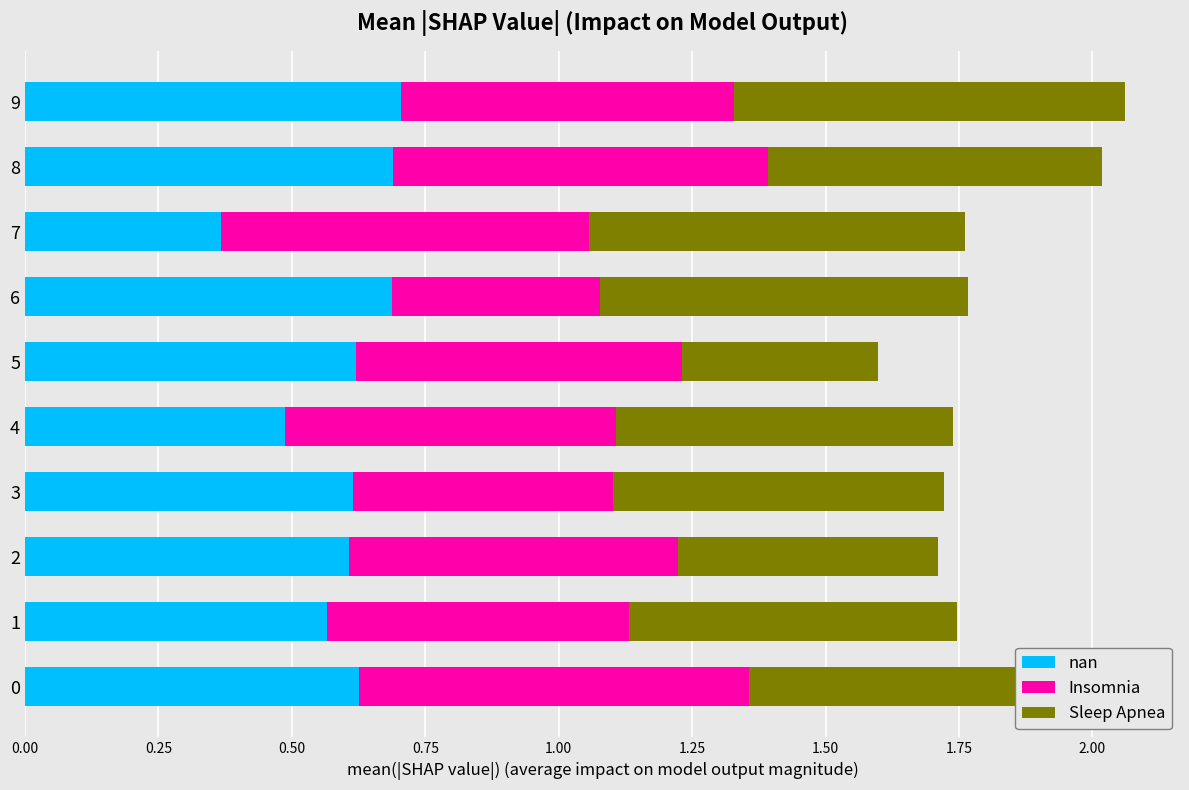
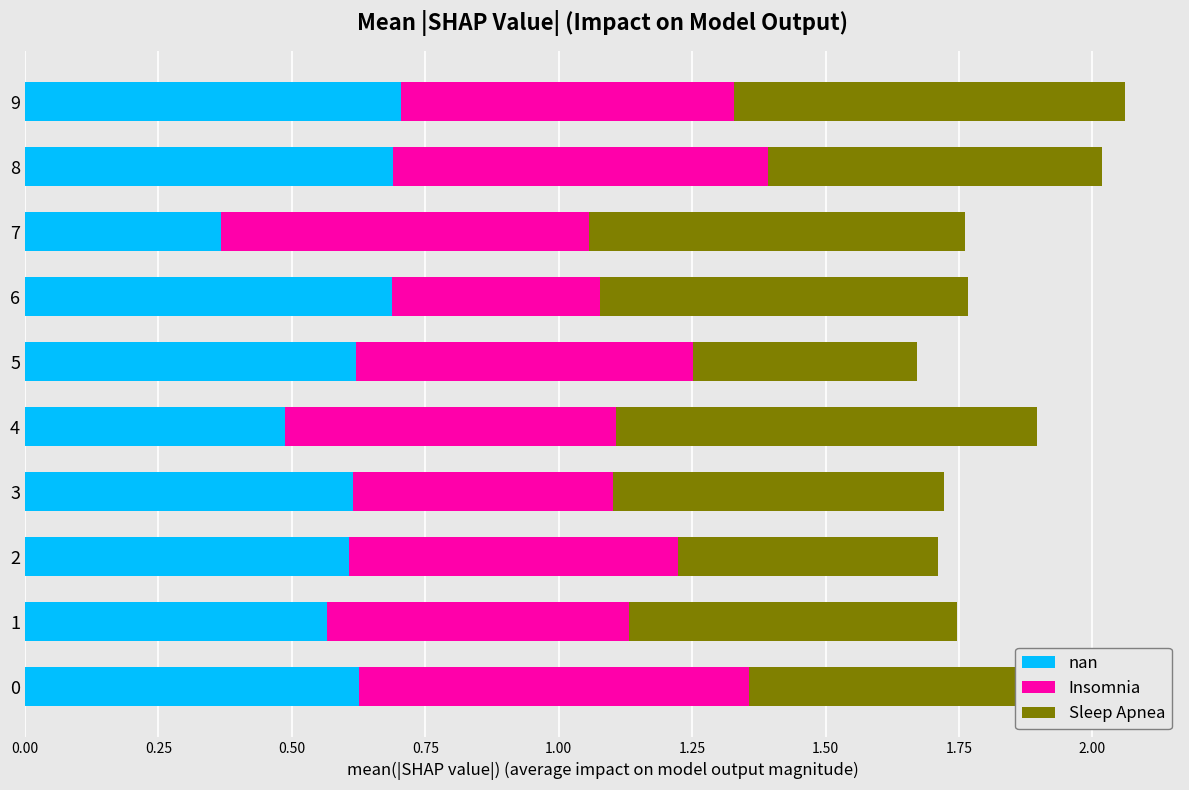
  {
    "nan": {
      "9": 0.70,
      "8": 0.69,
      "7": 0.37,
      "6": 0.69,
      "5": 0.62,
      "4": 0.49,
      "3": 0.62,
      "2": 0.61,
      "1": 0.57,
      "0": 0.63
    },
    "Insomnia": {
      "9": 0.63,
      "8": 0.70,
      "7": 0.69,
      "6": 0.39,
-     "5": 0.61,
+     "5": 0.63,
      "4": 0.62,
      "3": 0.49,
      "2": 0.62,
      "1": 0.57,
      "0": 0.73
    },
    "Sleep Apnea": {
      "9": 0.73,
      "8": 0.63,
      "7": 0.70,
      "6": 0.69,
-     "5": 0.37,
-     "4": 0.63,
+     "5": 0.42,
+     "4": 0.79,
      "3": 0.62,
      "2": 0.49,
      "1": 0.62
    }
  }
